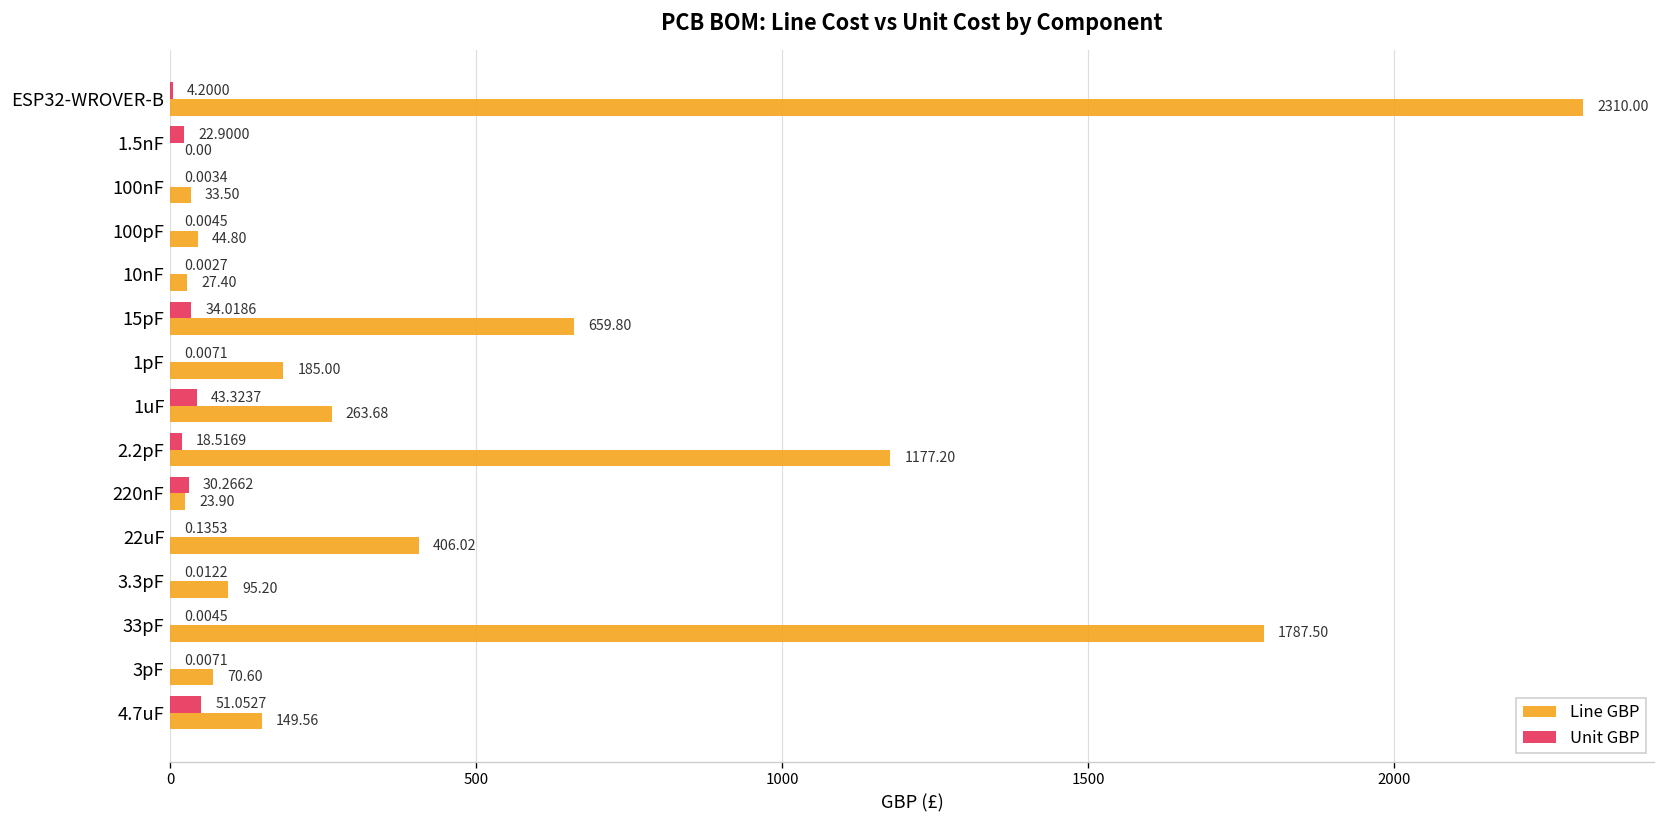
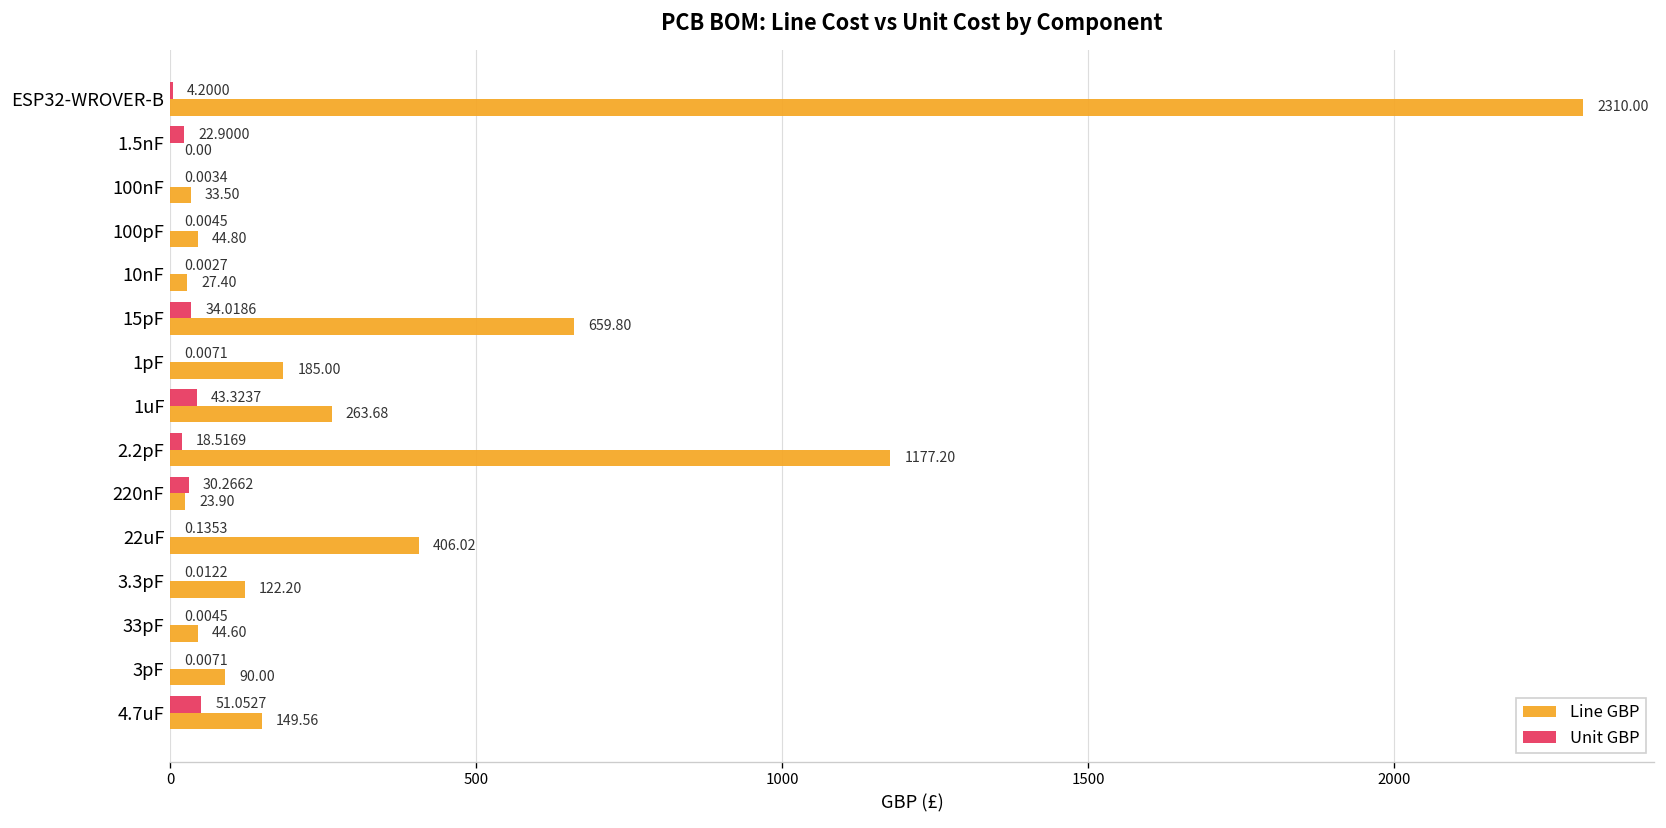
  {
    "Line GBP": {
      "ESP32-WROVER-B": 2310.00,
      "1.5nF": 0.00,
      "100nF": 33.50,
      "100pF": 44.80,
      "10nF": 27.40,
      "15pF": 659.80,
      "1pF": 185.00,
      "1uF": 263.68,
      "2.2pF": 1177.20,
      "220nF": 23.90,
      "22uF": 406.02,
-     "3.3pF": 95.20,
-     "33pF": 1787.50,
-     "3pF": 70.60,
+     "3.3pF": 122.20,
+     "33pF": 44.60,
+     "3pF": 90.00,
      "4.7uF": 149.56
    },
    "Unit GBP": {
      "ESP32-WROVER-B": 4.2000,
      "1.5nF": 22.9000,
      "100nF": 0.0034,
      "100pF": 0.0045,
      "10nF": 0.0027,
      "15pF": 34.0186,
      "1pF": 0.0071,
      "1uF": 43.3237,
      "2.2pF": 18.5169,
      "220nF": 30.2662,
      "22uF": 0.1353,
      "3.3pF": 0.0122,
      "33pF": 0.0045,
      "3pF": 0.0071,
      "4.7uF": 51.0527
    }
  }
